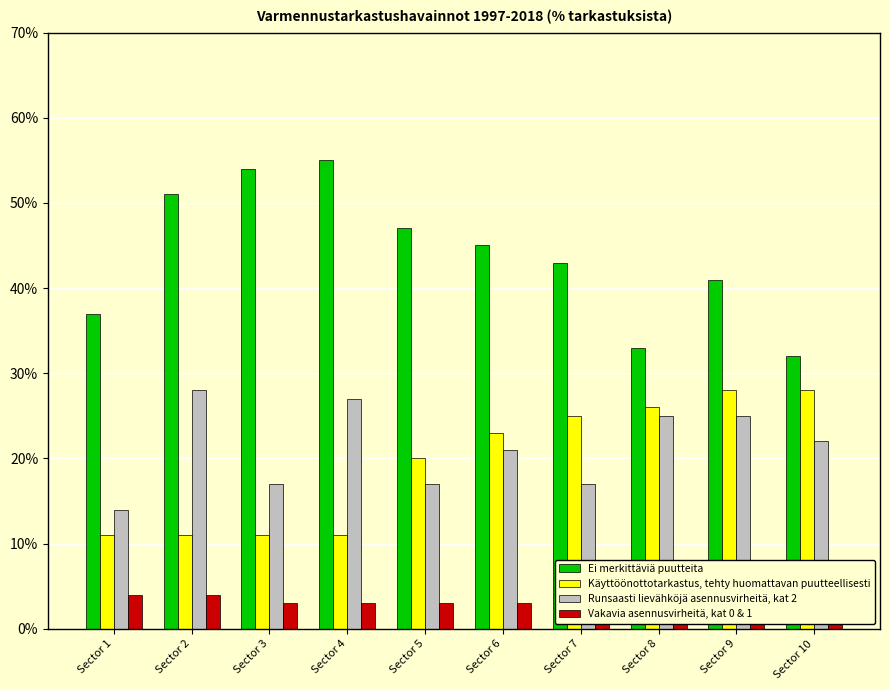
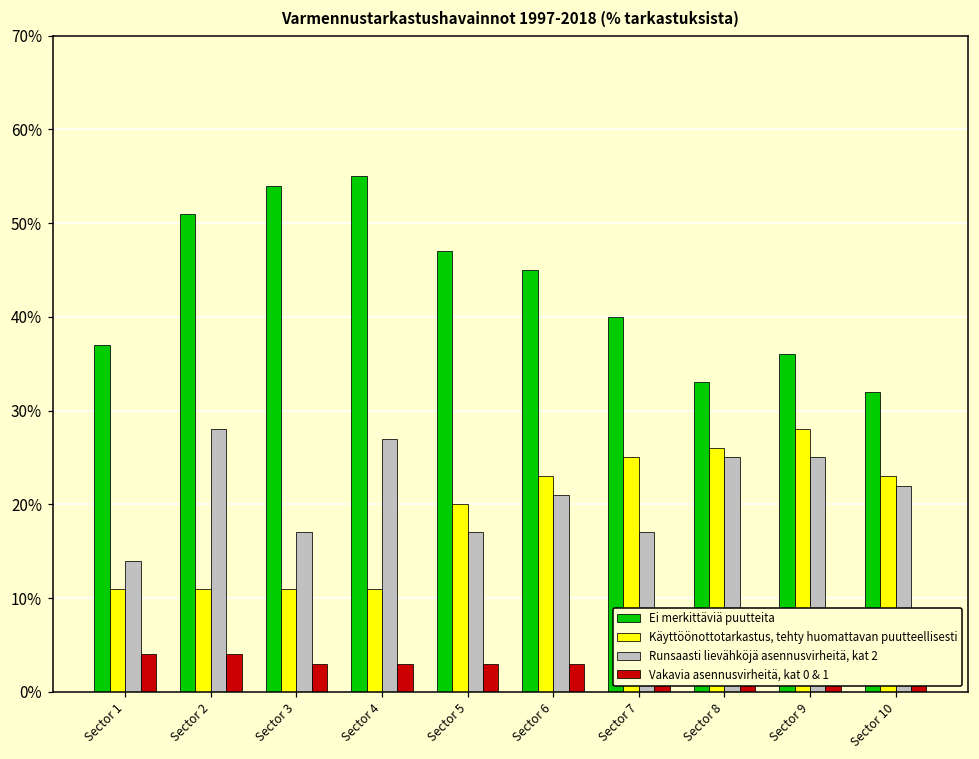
  {
    "Ei merkittäviä puutteita": {
      "Sector 1": "37%",
      "Sector 2": "51%",
      "Sector 3": "54%",
      "Sector 4": "55%",
      "Sector 5": "47%",
      "Sector 6": "45%",
-     "Sector 7": "43%",
+     "Sector 7": "40%",
      "Sector 8": "33%",
-     "Sector 9": "41%",
+     "Sector 9": "36%",
      "Sector 10": "32%"
    },
    "Käyttöönottotarkastus, tehty huomattavan puutteellisesti": {
      "Sector 1": "11%",
      "Sector 2": "11%",
      "Sector 3": "11%",
      "Sector 4": "11%",
      "Sector 5": "20%",
      "Sector 6": "23%",
      "Sector 7": "25%",
      "Sector 8": "26%",
      "Sector 9": "28%",
-     "Sector 10": "28%"
+     "Sector 10": "23%"
    },
    "Runsaasti lievähköjä asennusvirheitä, kat 2": {
      "Sector 1": "14%",
      "Sector 2": "28%",
      "Sector 3": "17%",
      "Sector 4": "27%",
      "Sector 5": "17%",
      "Sector 6": "21%",
      "Sector 7": "17%",
      "Sector 8": "25%",
      "Sector 9": "25%",
      "Sector 10": "22%"
    },
    "Vakavia asennusvirheitä, kat 0 & 1": {
      "Sector 1": "4%",
      "Sector 2": "4%",
      "Sector 3": "3%",
      "Sector 4": "3%",
      "Sector 5": "3%",
      "Sector 6": "3%"
    }
  }
